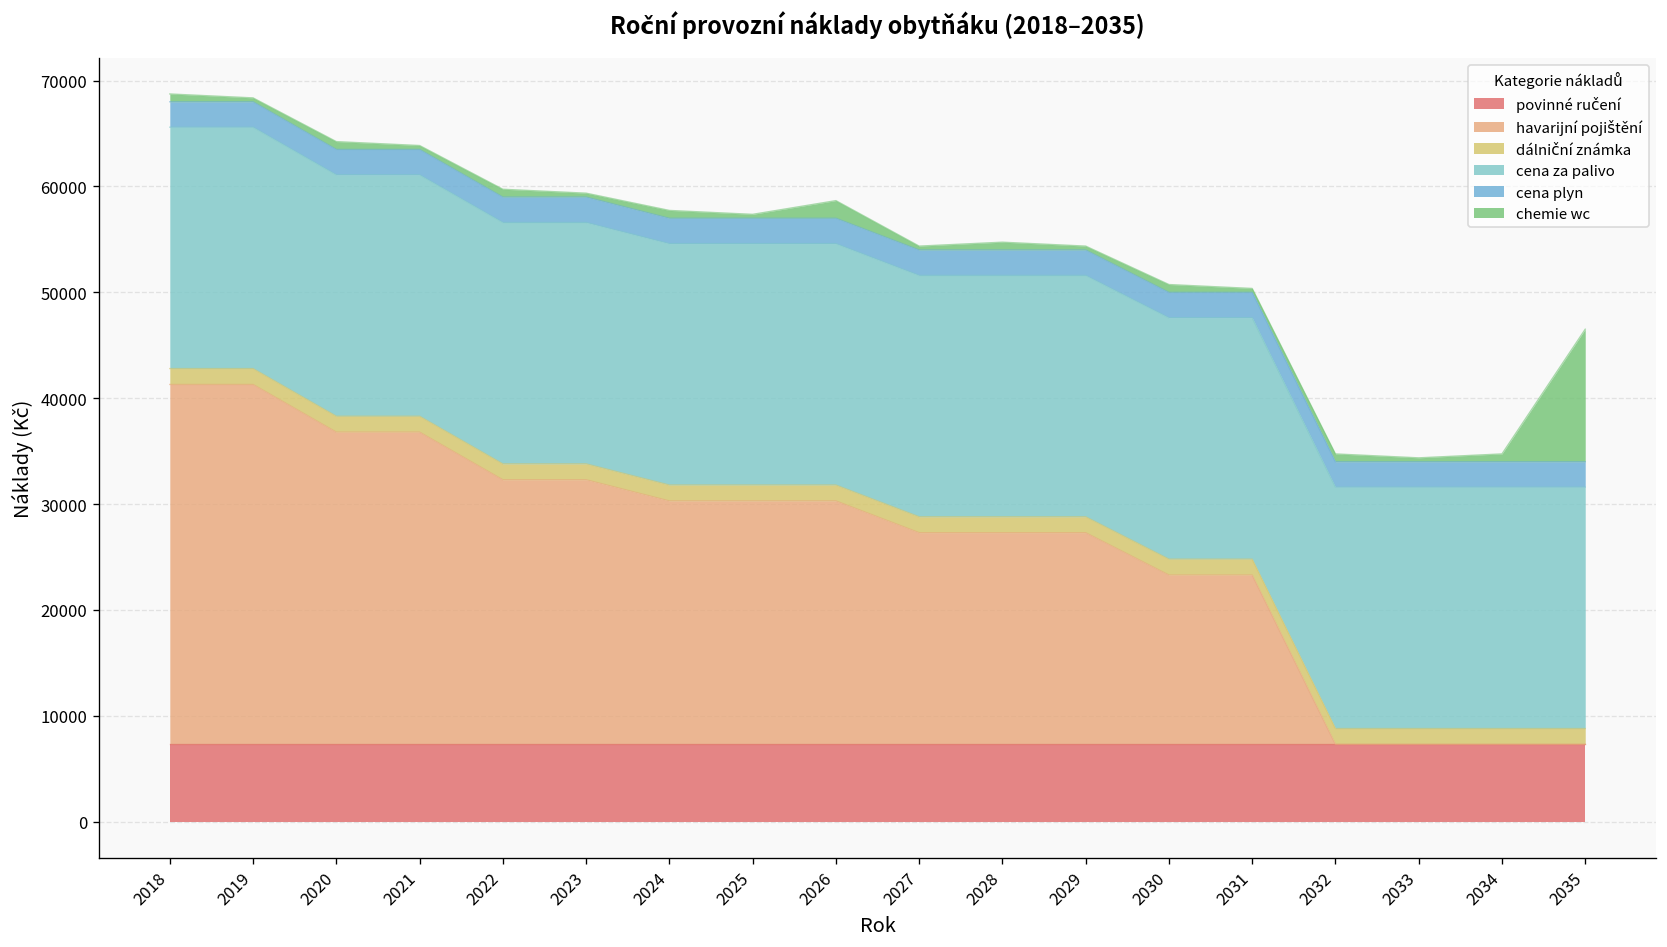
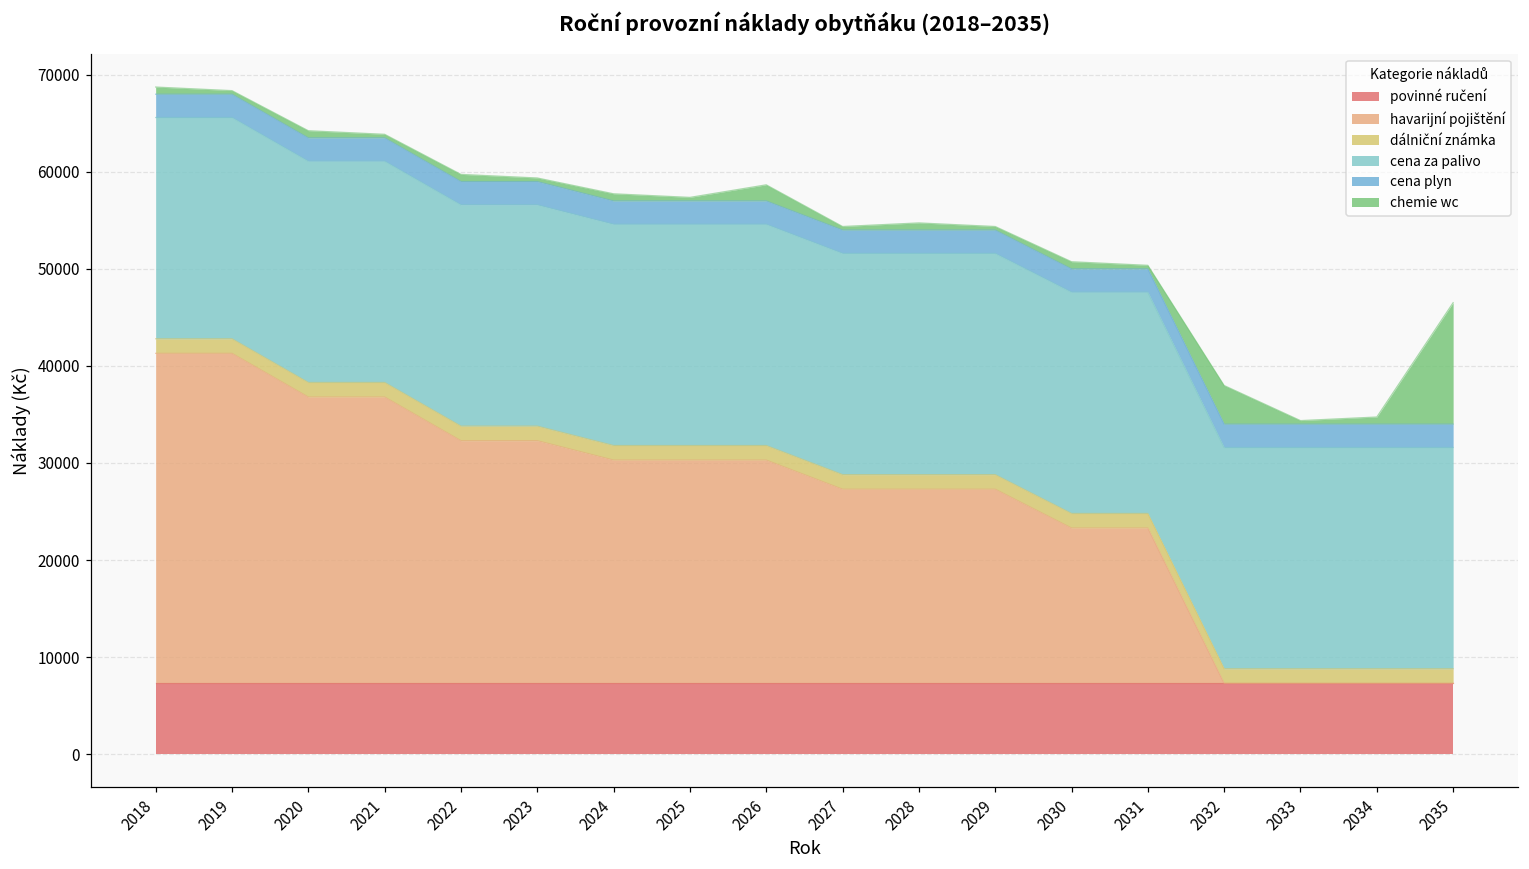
  {
    "povinné ručení": {
      "2018": 7000,
      "2019": 7000,
      "2020": 7000,
      "2021": 7000,
      "2022": 7000,
      "2023": 7000,
      "2024": 7000,
      "2025": 7000,
      "2026": 7000,
      "2027": 7000,
      "2028": 7000,
      "2029": 7000,
      "2030": 7000,
      "2031": 7000
    },
    "chemie wc": {
      "2018": 1000,
      "2019": 0,
      "2020": 1000,
      "2021": 0,
      "2022": 1000,
      "2023": 0,
      "2024": 1000,
      "2025": 0,
      "2026": 2000,
      "2027": 0,
      "2028": 1000,
      "2029": 0,
      "2030": 1000,
      "2031": 0,
-     "2032": 1000,
+     "2032": 4000,
      "2033": 0,
      "2034": 1000,
      "2035": 13000
    }
  }
